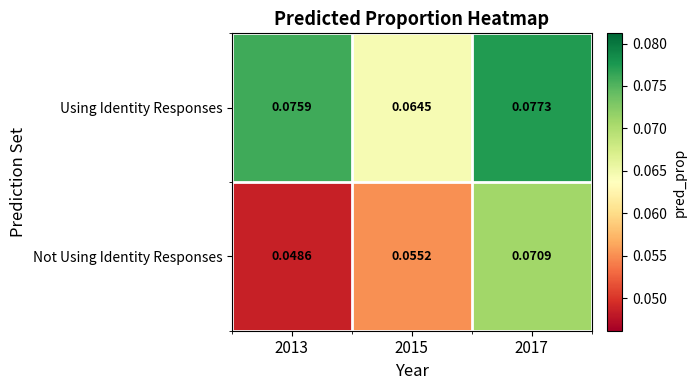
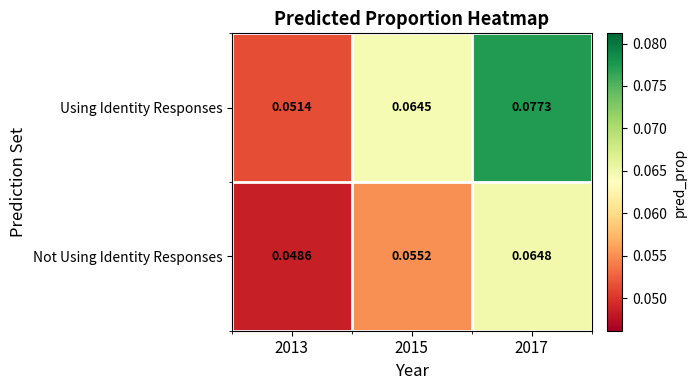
  {
    "Using Identity Responses": {
-     "2013": 0.0759,
+     "2013": 0.0514,
      "2015": 0.0645,
      "2017": 0.0773
    },
    "Not Using Identity Responses": {
      "2013": 0.0486,
      "2015": 0.0552,
-     "2017": 0.0709
+     "2017": 0.0648
    }
  }
